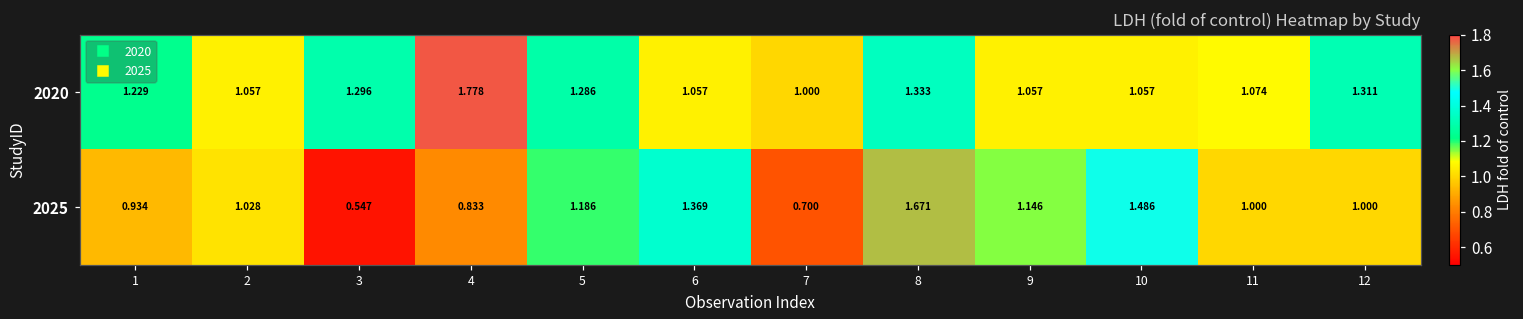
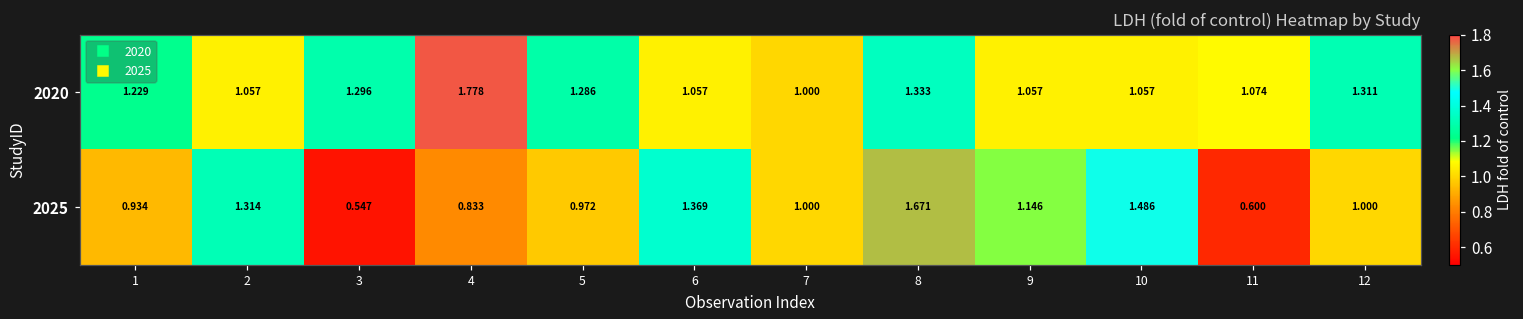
  {
    "2020": {
      "1": 1.229,
      "2": 1.057,
      "3": 1.296,
      "4": 1.778,
      "5": 1.286,
      "6": 1.057,
      "7": 1.000,
      "8": 1.333,
      "9": 1.057,
      "10": 1.057,
      "11": 1.074,
      "12": 1.311
    },
    "2025": {
      "1": 0.934,
-     "2": 1.028,
+     "2": 1.314,
      "3": 0.547,
      "4": 0.833,
-     "5": 1.186,
+     "5": 0.972,
      "6": 1.369,
-     "7": 0.700,
+     "7": 1.000,
      "8": 1.671,
      "9": 1.146,
      "10": 1.486,
-     "11": 1.000,
+     "11": 0.600,
      "12": 1.000
    }
  }
